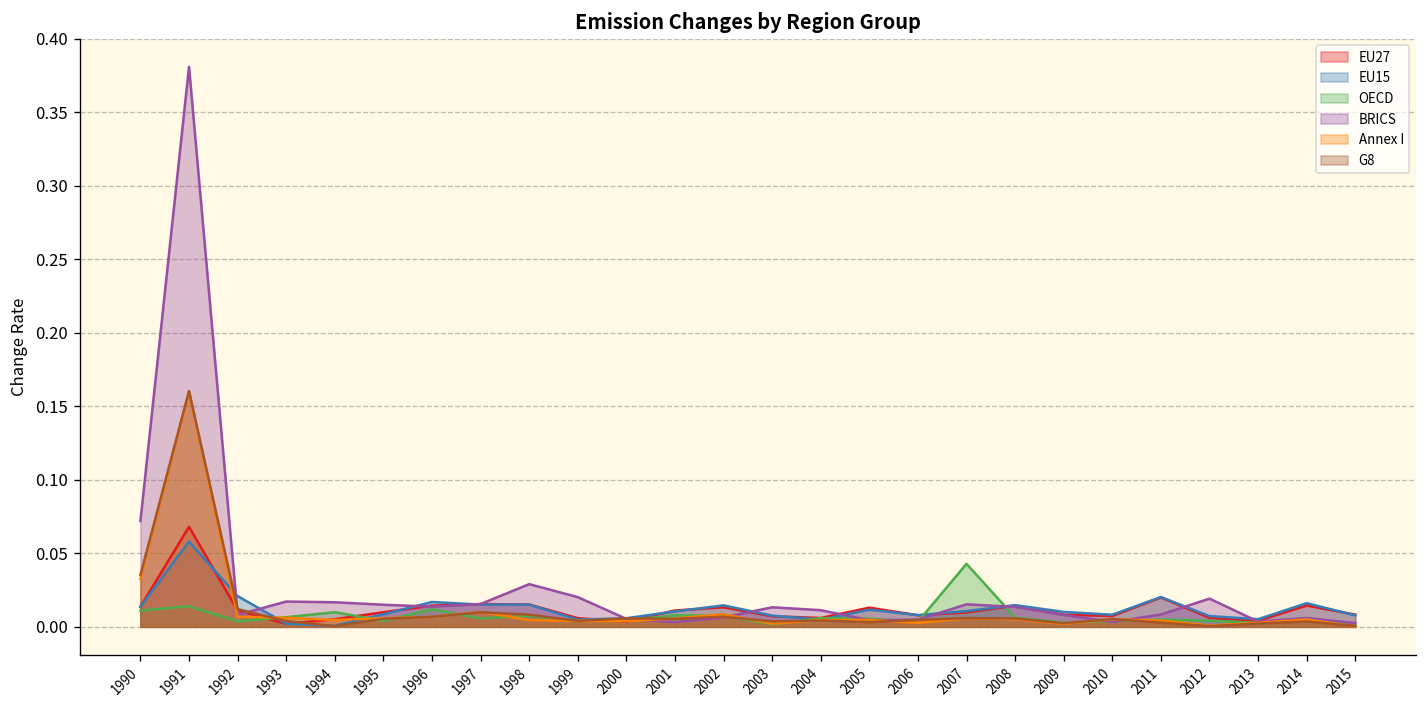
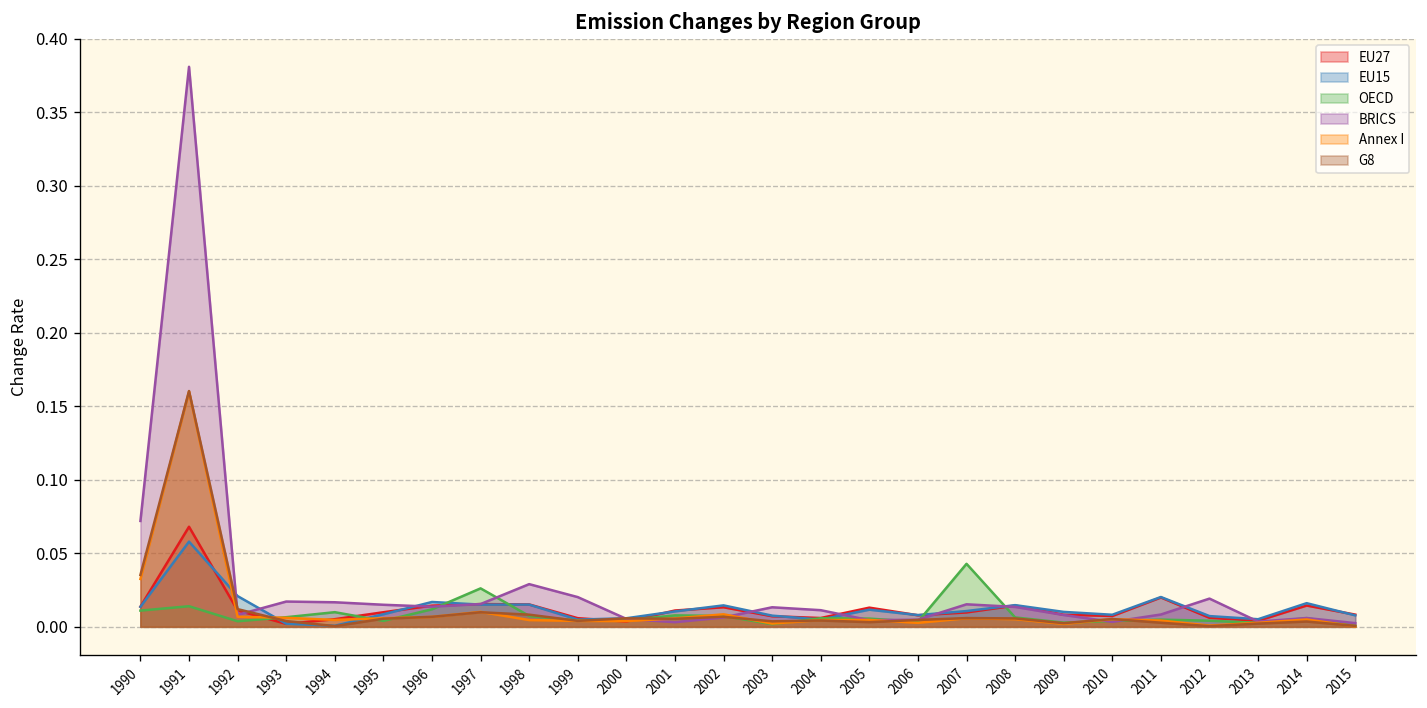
  {
    "OECD": {
      "1990": 0.011,
      "1991": 0.014,
      "1992": 0.004,
      "1994": 0.010,
-     "1997": 0.006,
+     "1997": 0.026,
      "2001": 0.008,
      "2007": 0.043
    }
  }
